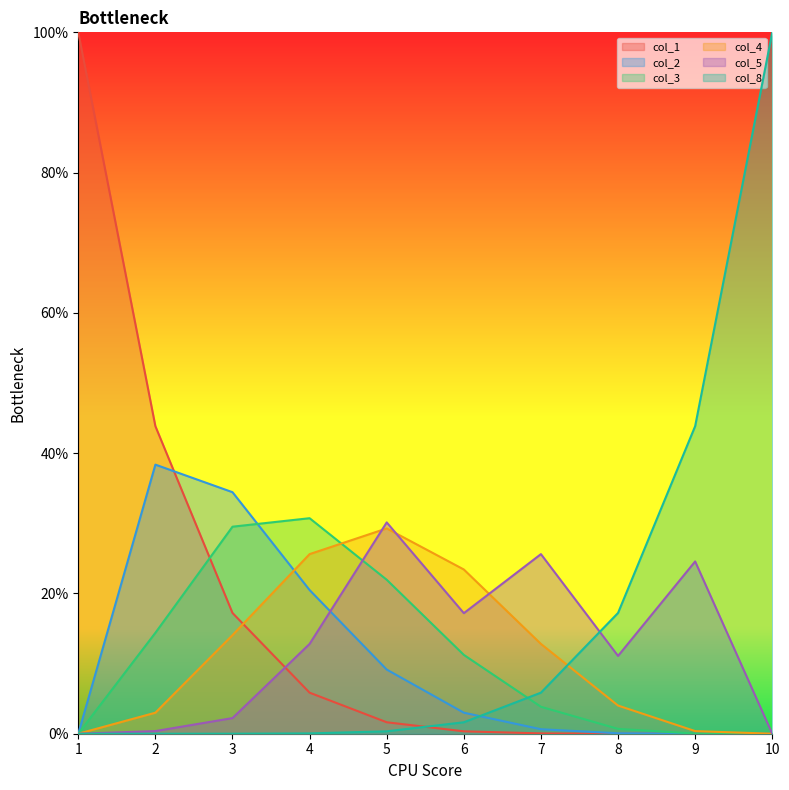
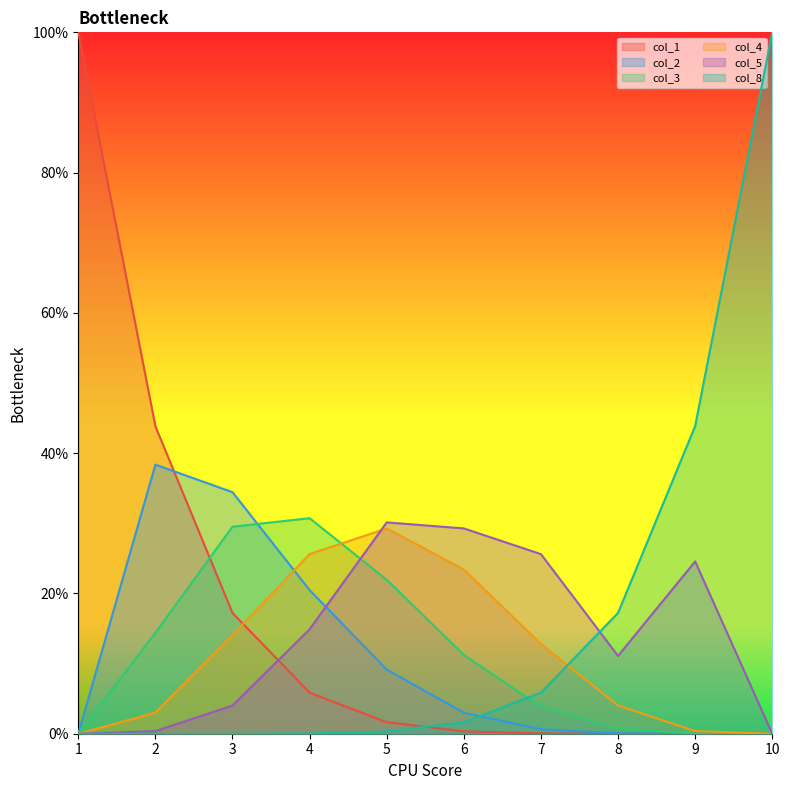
  {
    "col_5": {
      "2": "0%",
-     "3": "2%",
-     "4": "13%",
+     "3": "4%",
+     "4": "15%",
      "5": "30%",
-     "6": "17%",
+     "6": "29%",
      "7": "26%",
      "8": "11%",
      "9": "25%"
    }
  }
